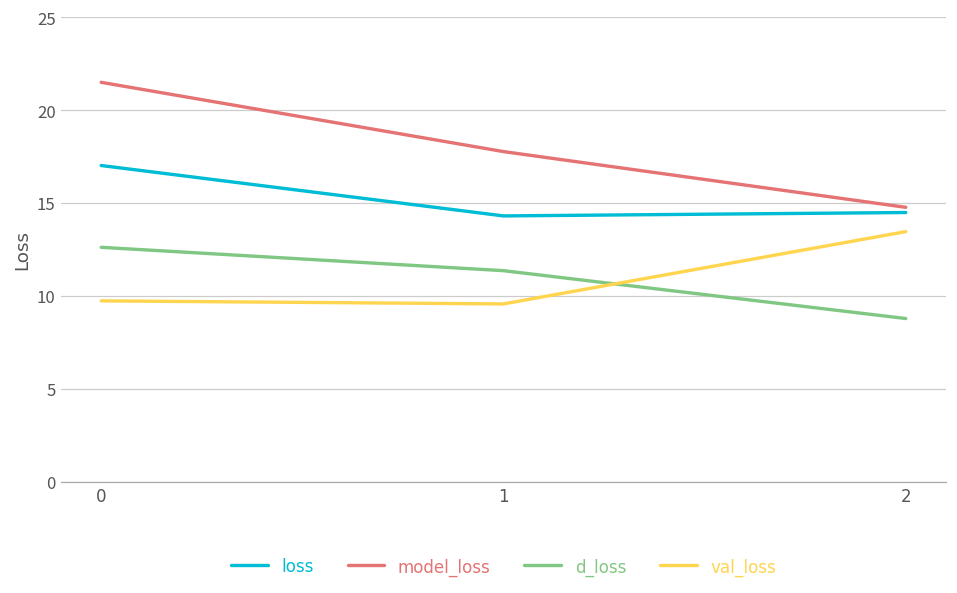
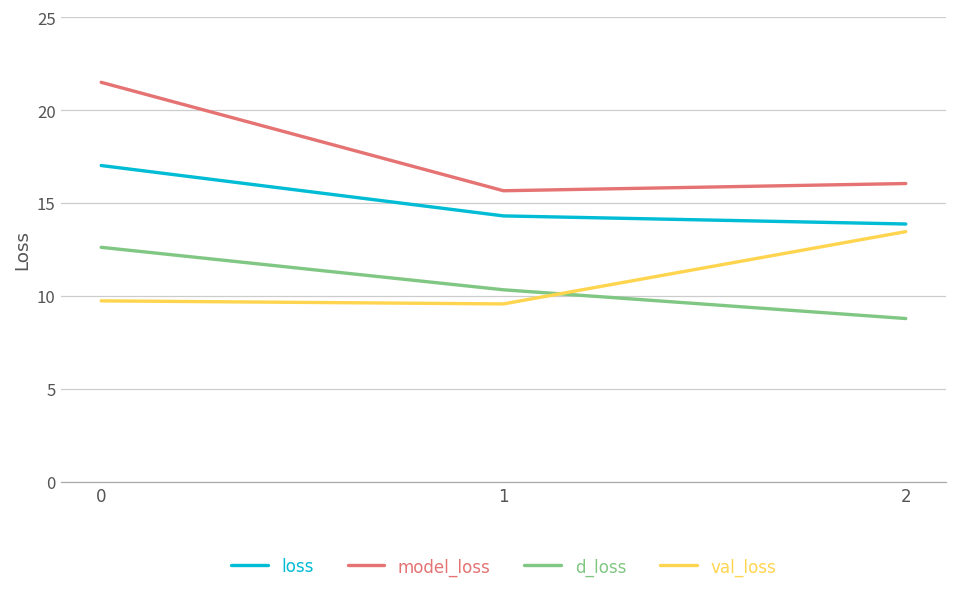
  {
    "loss": {
      "0": 17.0,
      "1": 14.3,
-     "2": 14.5
+     "2": 13.9
    },
    "model_loss": {
      "0": 21.5,
-     "1": 17.8,
-     "2": 14.8
+     "1": 15.7,
+     "2": 16.1
    },
    "d_loss": {
      "0": 12.6,
-     "1": 11.4,
+     "1": 10.3,
      "2": 8.8
    },
    "val_loss": {
      "0": 9.7,
      "1": 9.6,
      "2": 13.5
    }
  }
